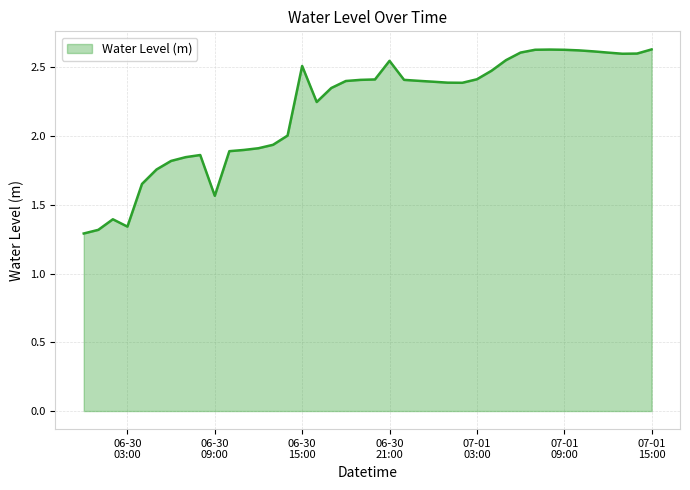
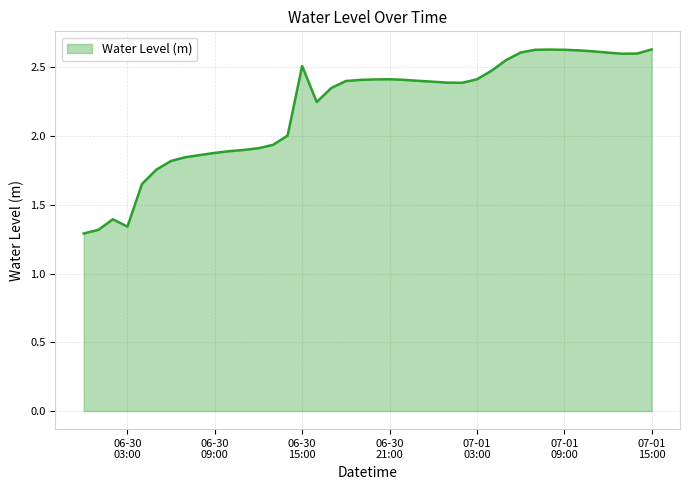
  {
    "06-30 03:00": 1.34,
-   "06-30 09:00": 1.57,
+   "06-30 09:00": 1.88,
    "06-30 15:00": 2.51,
-   "06-30 21:00": 2.55,
+   "06-30 21:00": 2.41,
    "07-01 03:00": 2.41,
    "07-01 09:00": 2.63,
    "07-01 15:00": 2.63
  }
